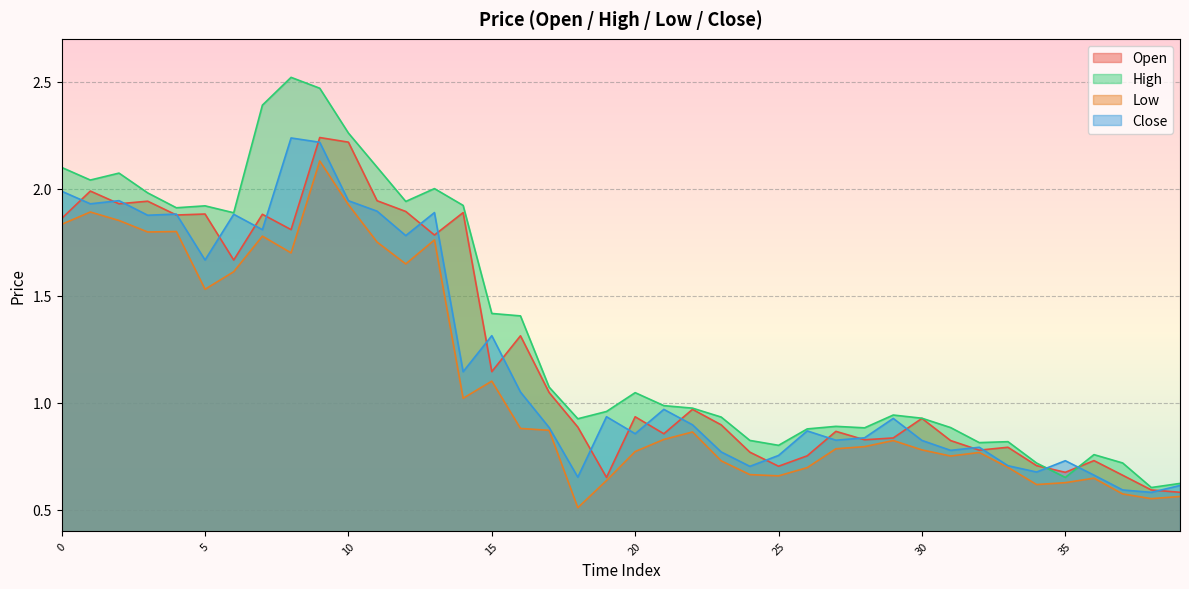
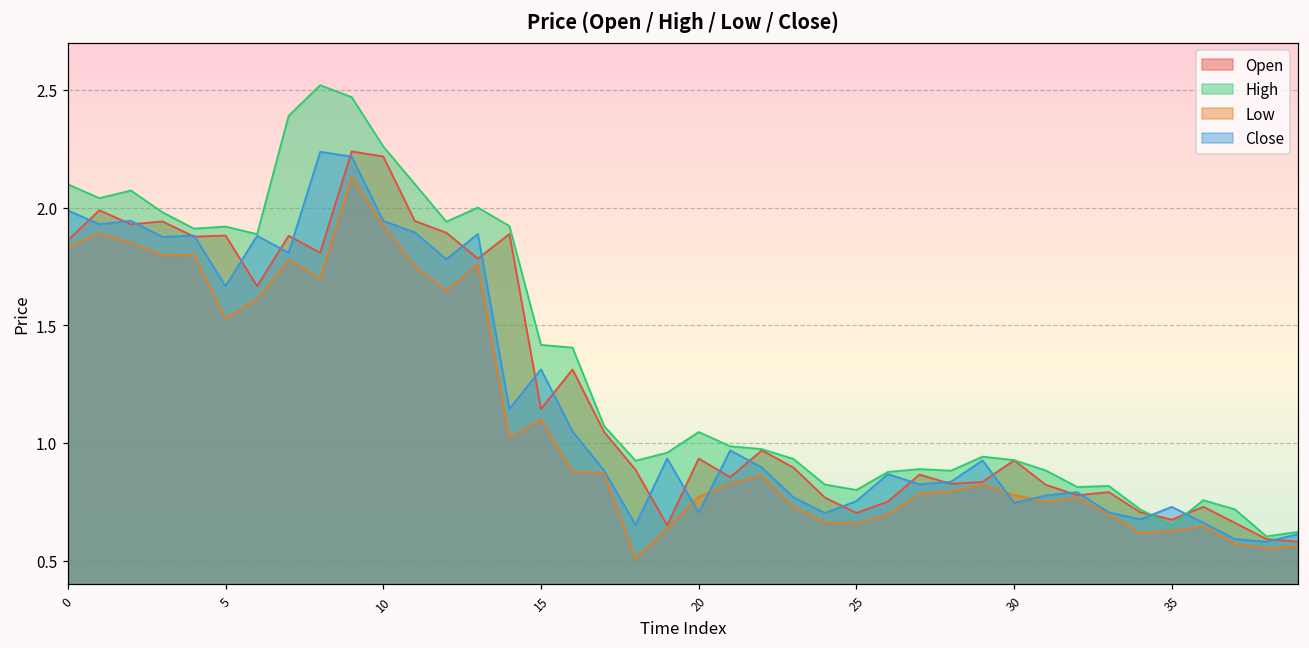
  {
    "High": {
      "0": 2.10,
      "5": 1.92,
      "10": 2.26,
      "15": 1.42,
      "20": 1.05,
      "25": 0.80,
      "35": 0.65
    },
    "Close": {
      "0": 1.99,
      "5": 1.67,
      "10": 1.94,
      "15": 1.31,
-     "20": 0.85,
+     "20": 0.70,
      "25": 0.75,
-     "30": 0.82,
+     "30": 0.75,
      "35": 0.73
    }
  }
